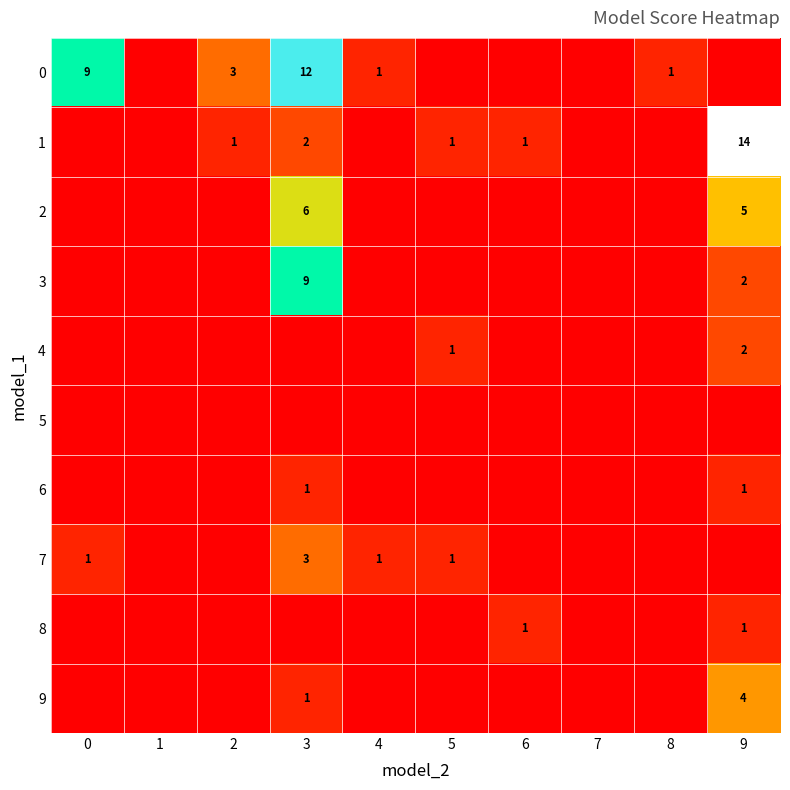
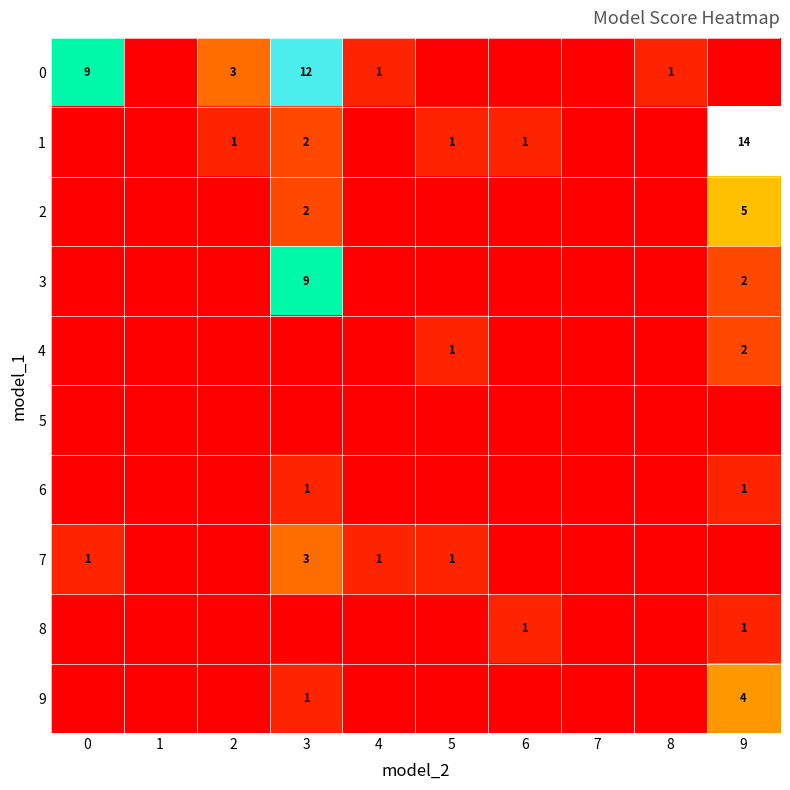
  {
    "0": {
      "0": 9,
      "2": 3,
      "3": 12,
      "4": 1,
      "8": 1
    },
    "1": {
      "2": 1,
      "3": 2,
      "5": 1,
      "6": 1,
      "9": 14
    },
    "2": {
-     "3": 6,
+     "3": 2,
      "9": 5
    },
    "3": {
      "3": 9,
      "9": 2
    },
    "4": {
      "5": 1,
      "9": 2
    },
    "6": {
      "3": 1,
      "9": 1
    },
    "7": {
      "0": 1,
      "3": 3,
      "4": 1,
      "5": 1
    },
    "8": {
      "6": 1,
      "9": 1
    },
    "9": {
      "3": 1,
      "9": 4
    }
  }
